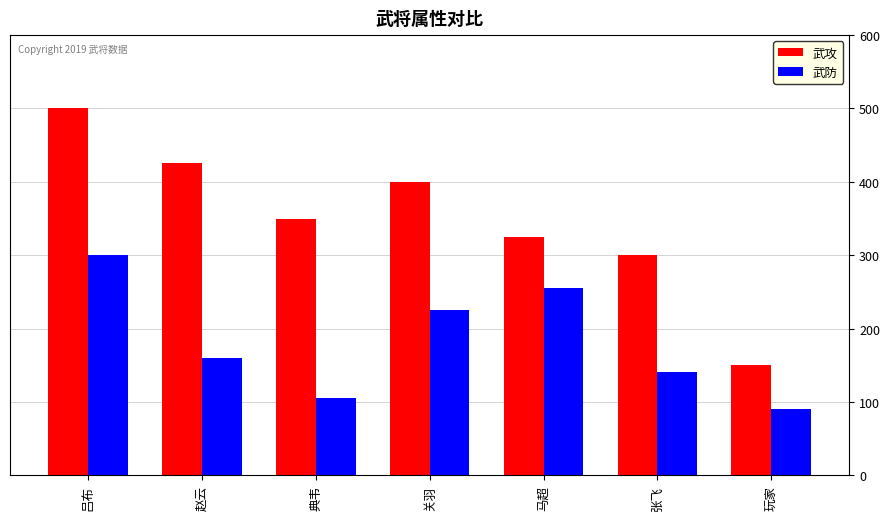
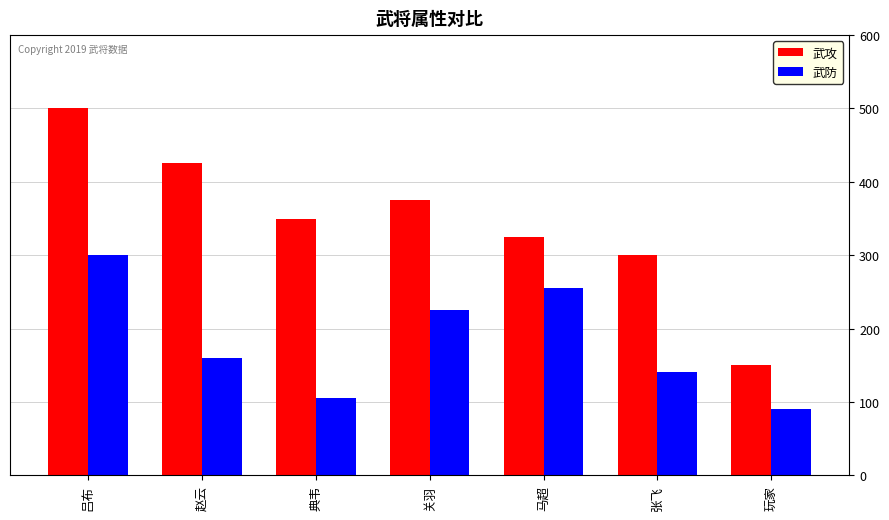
  {
    "武攻": {
      "吕布": 500,
      "赵云": 430,
      "典韦": 350,
-     "关羽": 400,
+     "关羽": 380,
      "马超": 330,
      "张飞": 300,
      "玩家": 150
    },
    "武防": {
      "吕布": 300,
      "赵云": 160,
      "典韦": 110,
      "关羽": 230,
      "马超": 260,
      "张飞": 140,
      "玩家": 90
    }
  }
